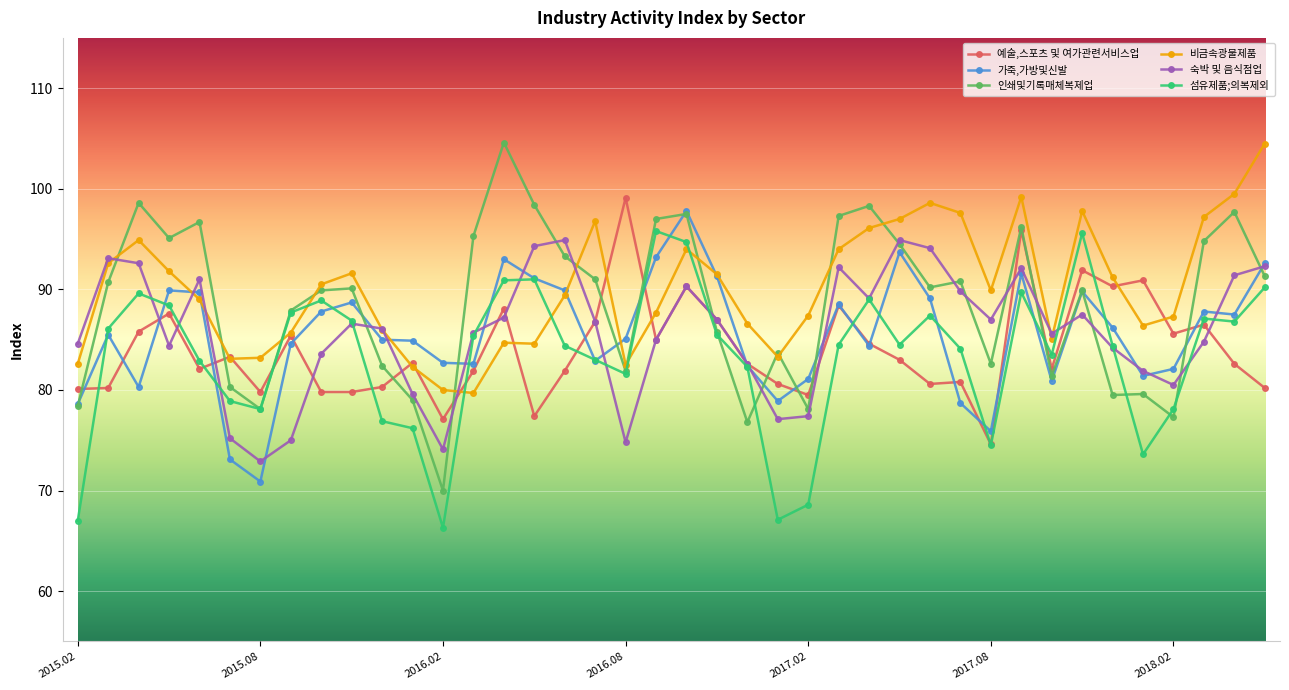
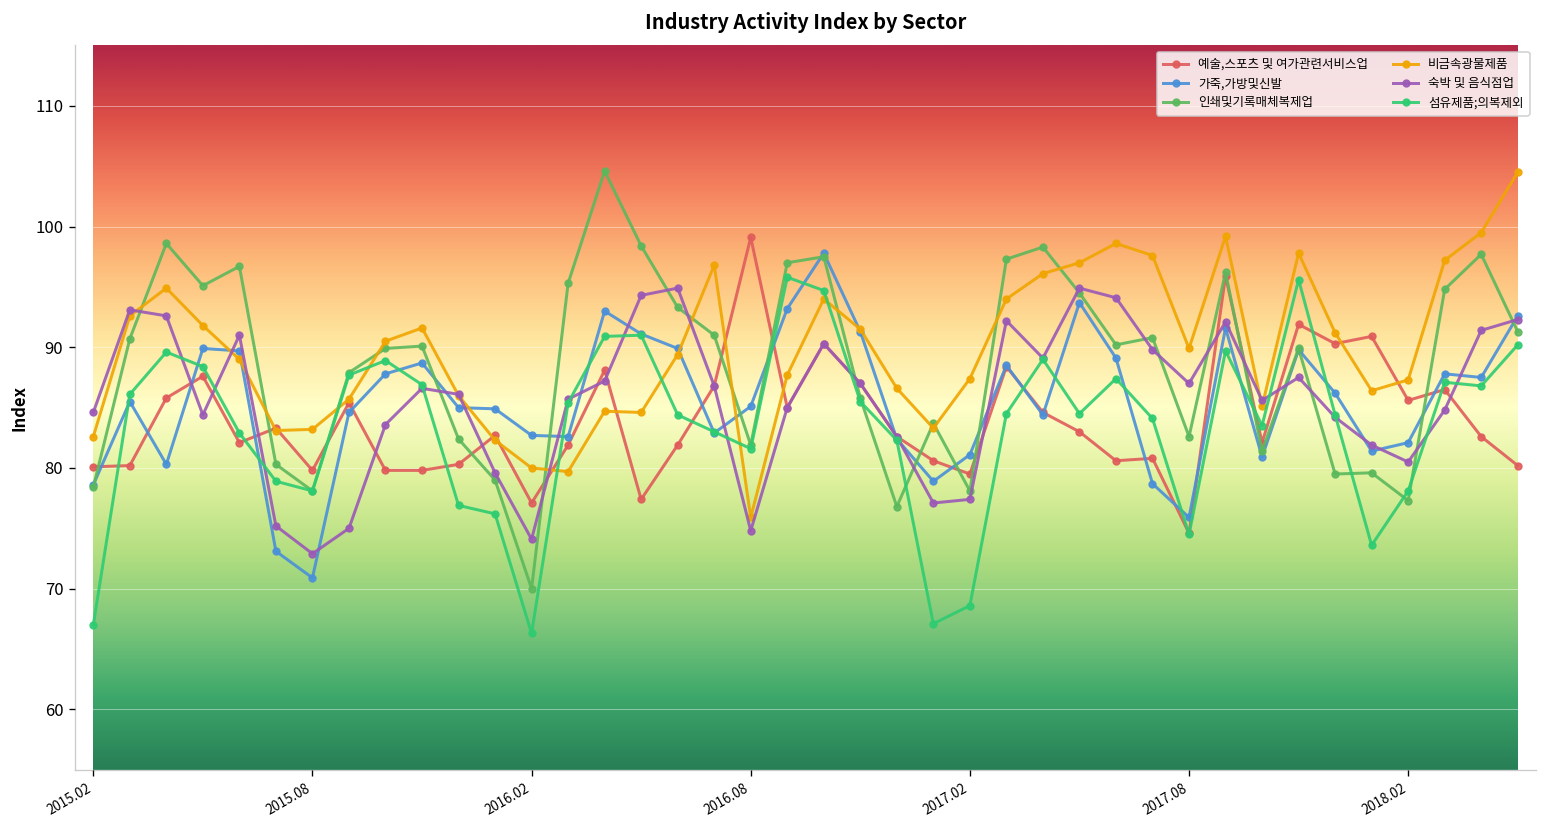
  {
    "예술,스포츠 및 여가관련서비스업": {
      "2015.02": 80.1,
      "2015.08": 79.8,
      "2016.02": 77.1,
      "2016.08": 99.1,
      "2017.02": 79.5,
      "2018.02": 85.6
    },
    "비금속광물제품": {
      "2015.02": 82.6,
      "2015.08": 83.2,
      "2016.02": 80.0,
-     "2016.08": 82.5,
+     "2016.08": 75.9,
      "2017.02": 87.4,
      "2017.08": 89.9,
      "2018.02": 87.3
    },
    "숙박 및 음식점업": {
      "2015.02": 84.6,
      "2015.08": 72.9,
      "2016.02": 74.1,
      "2016.08": 74.8,
      "2017.02": 77.4,
      "2017.08": 87.0,
      "2018.02": 80.5
    }
  }
